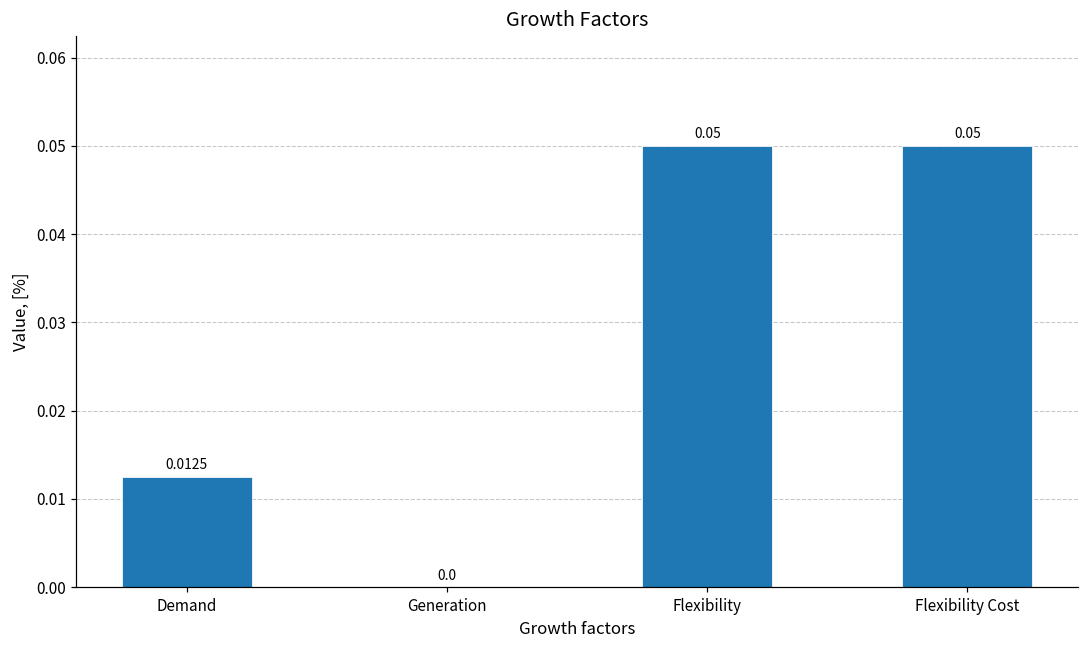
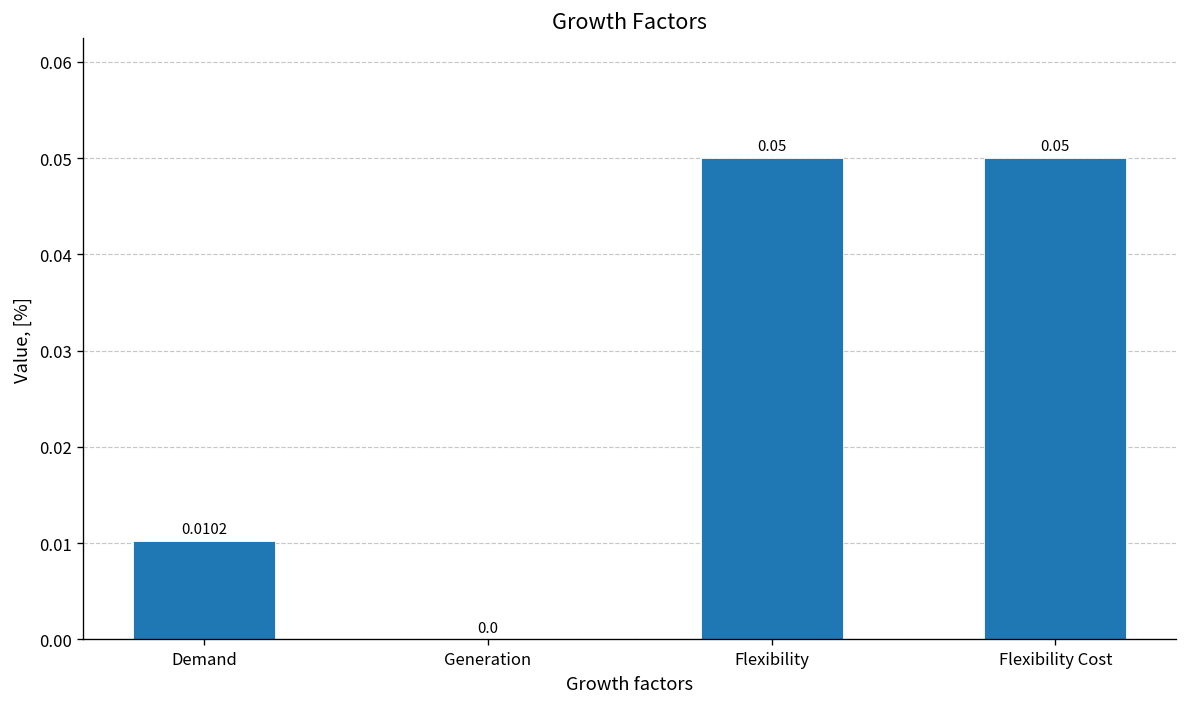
  {
-   "Demand": 0.0125,
+   "Demand": 0.0102,
    "Generation": 0.0,
    "Flexibility": 0.05,
    "Flexibility Cost": 0.05
  }
